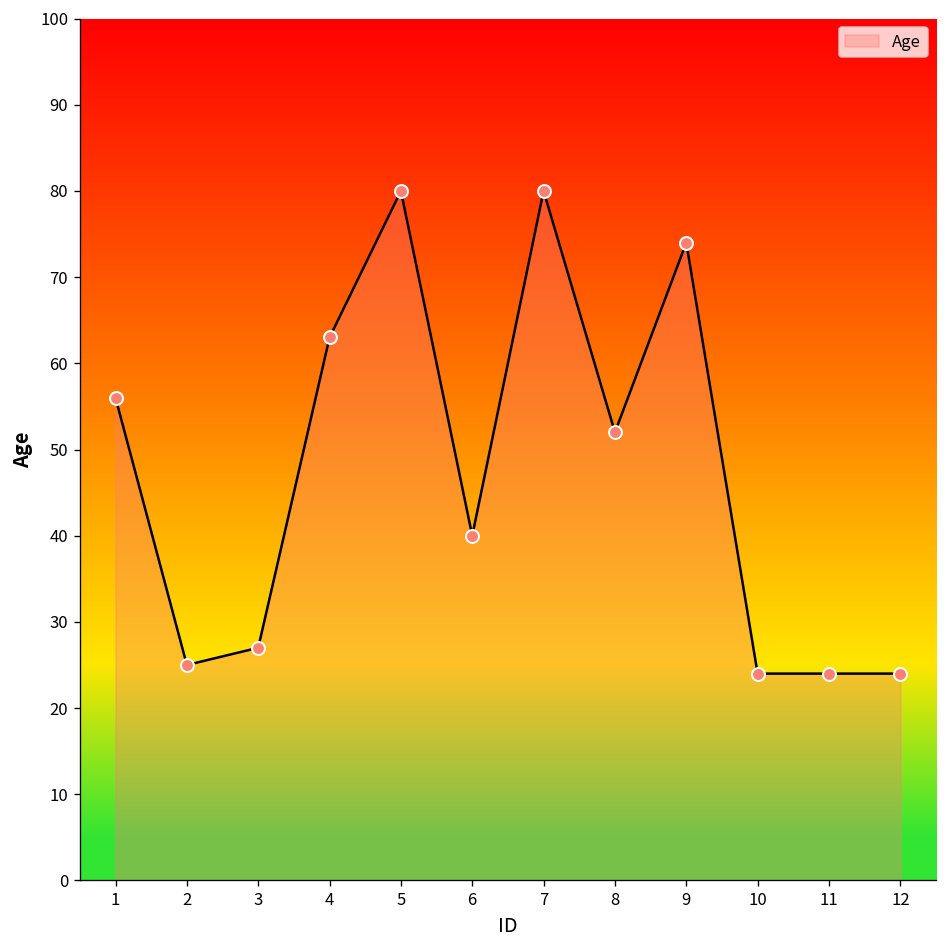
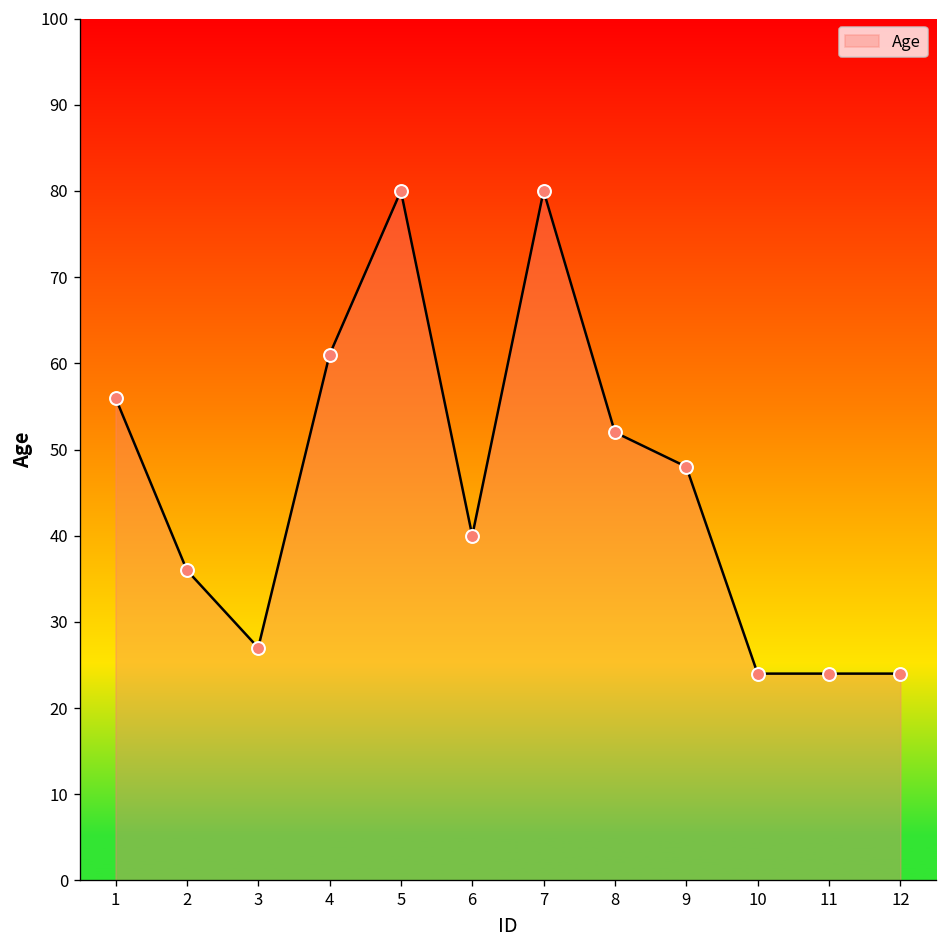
  {
    "1": 56,
-   "2": 25,
+   "2": 36,
    "3": 27,
-   "4": 63,
+   "4": 61,
    "5": 80,
    "6": 40,
    "7": 80,
    "8": 52,
-   "9": 74,
+   "9": 48,
    "10": 24,
    "11": 24,
    "12": 24
  }
